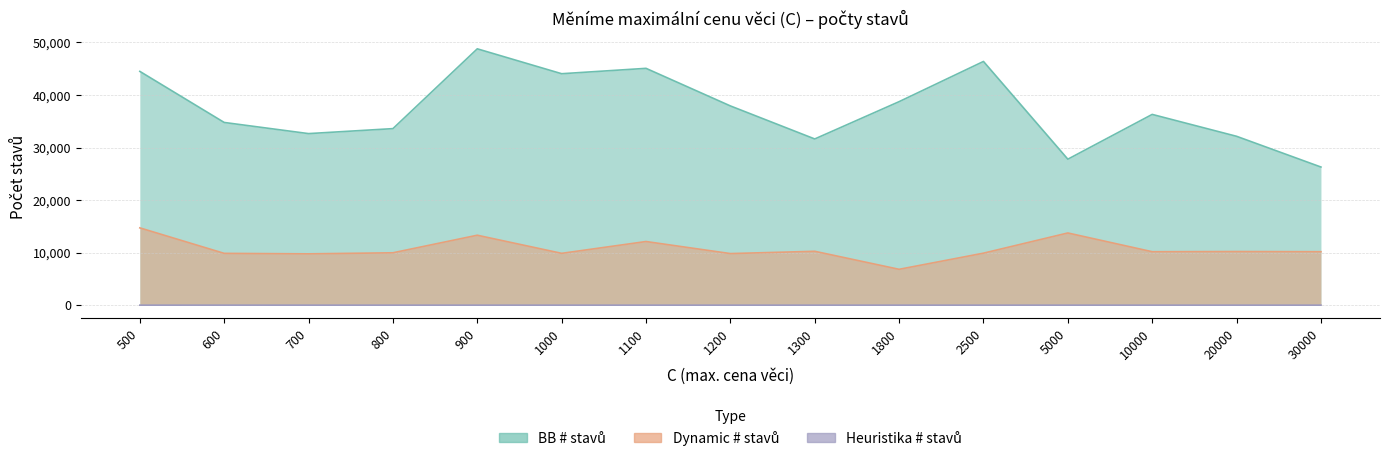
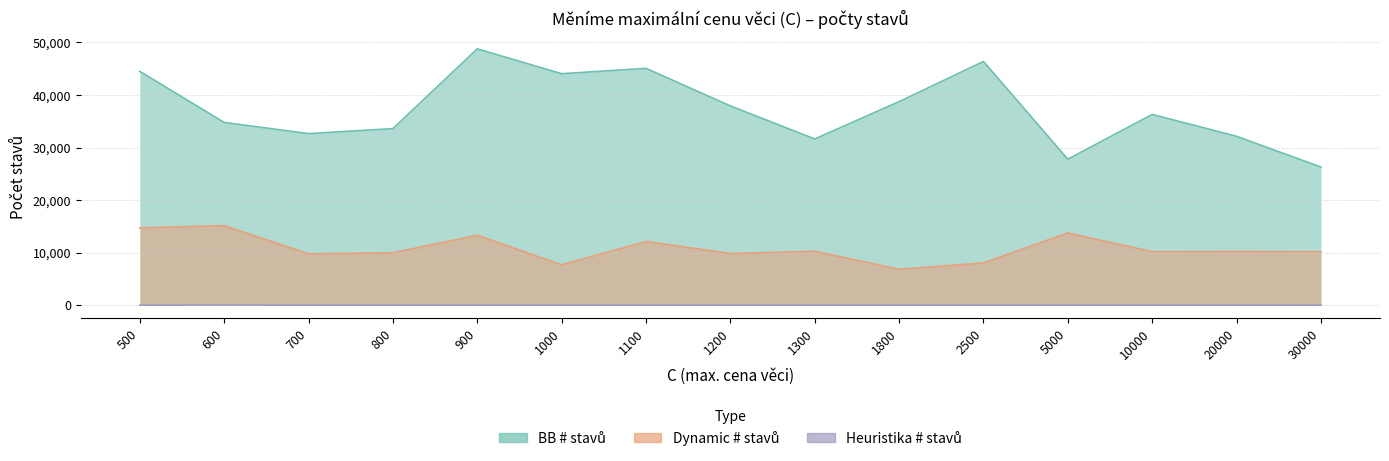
  {
    "Dynamic # stavů": {
      "500": "15,000",
-     "600": "10,000",
+     "600": "15,000",
      "700": "10,000",
      "800": "10,000",
      "900": "13,000",
-     "1000": "10,000",
+     "1000": "8,000",
      "1100": "12,000",
      "1200": "10,000",
      "1300": "10,000",
      "1800": "7,000",
-     "2500": "10,000",
+     "2500": "8,000",
      "5000": "14,000",
      "10000": "10,000",
      "20000": "10,000",
      "30000": "10,000"
    }
  }
